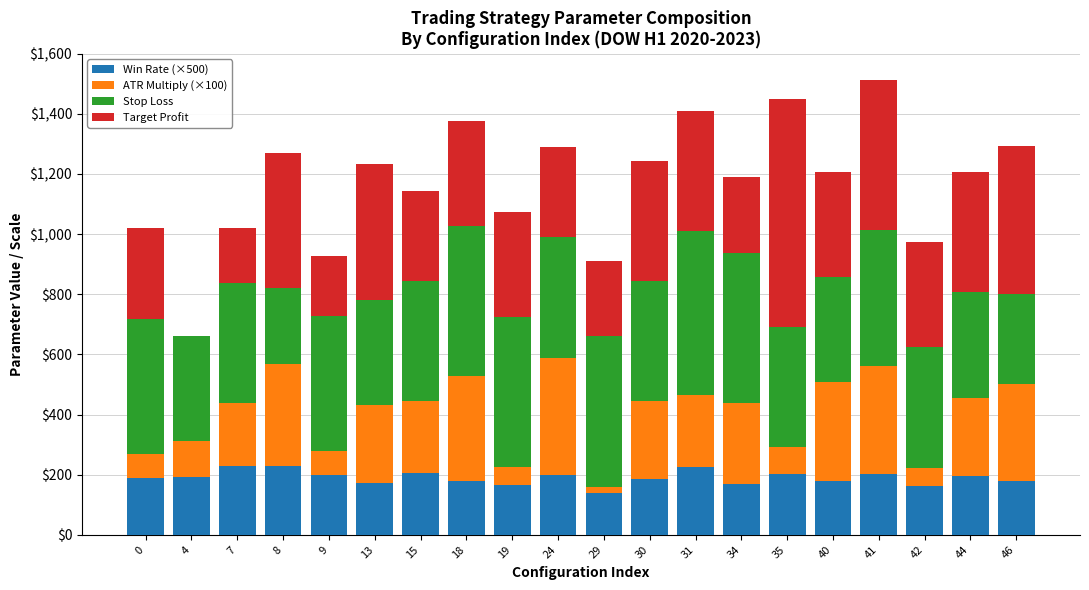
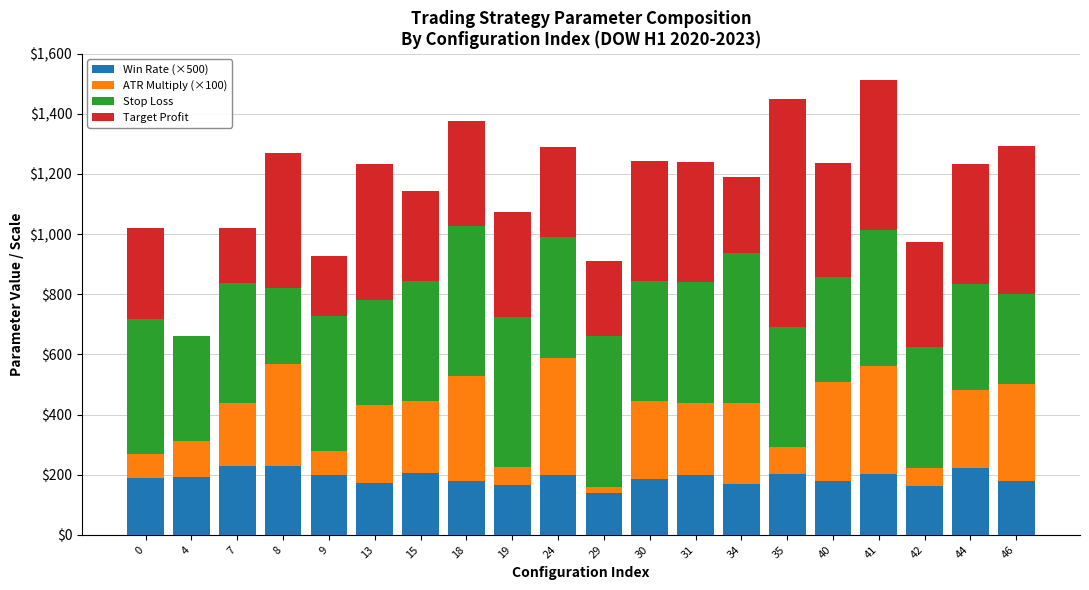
  {
    "Win Rate (×500)": {
      "0": "$190",
      "4": "$190",
      "7": "$230",
      "8": "$230",
      "9": "$200",
      "13": "$170",
      "15": "$200",
      "18": "$180",
      "19": "$170",
      "24": "$200",
      "29": "$140",
      "30": "$180",
-     "31": "$230",
+     "31": "$200",
      "34": "$170",
      "35": "$200",
      "40": "$180",
      "41": "$200",
      "42": "$160",
-     "44": "$200",
+     "44": "$220",
      "46": "$180"
    },
    "ATR Multiply (×100)": {
      "0": "$80",
      "4": "$120",
      "7": "$210",
      "8": "$340",
      "9": "$80",
      "13": "$260",
      "15": "$240",
      "18": "$350",
      "19": "$60",
      "24": "$390",
      "29": "$20",
      "30": "$260",
      "31": "$240",
      "34": "$270",
      "35": "$90",
      "40": "$330",
      "41": "$360",
      "42": "$60",
      "44": "$260",
      "46": "$320"
    },
    "Stop Loss": {
      "0": "$450",
      "4": "$350",
      "7": "$400",
      "8": "$250",
      "9": "$450",
      "13": "$350",
      "15": "$400",
      "18": "$500",
      "19": "$500",
      "24": "$400",
      "29": "$500",
      "30": "$400",
-     "31": "$540",
+     "31": "$400",
      "34": "$500",
      "35": "$400",
      "40": "$350",
      "41": "$450",
      "42": "$400",
      "44": "$350",
      "46": "$300"
    },
    "Target Profit": {
      "0": "$300",
      "4": "$0",
      "7": "$180",
      "8": "$450",
      "9": "$200",
      "13": "$450",
      "15": "$300",
      "18": "$350",
      "19": "$350",
      "24": "$300",
      "29": "$250",
      "30": "$400",
      "31": "$400",
      "34": "$250",
      "35": "$760",
-     "40": "$350",
+     "40": "$380",
      "41": "$500",
      "42": "$350",
      "44": "$400",
      "46": "$490"
    }
  }
